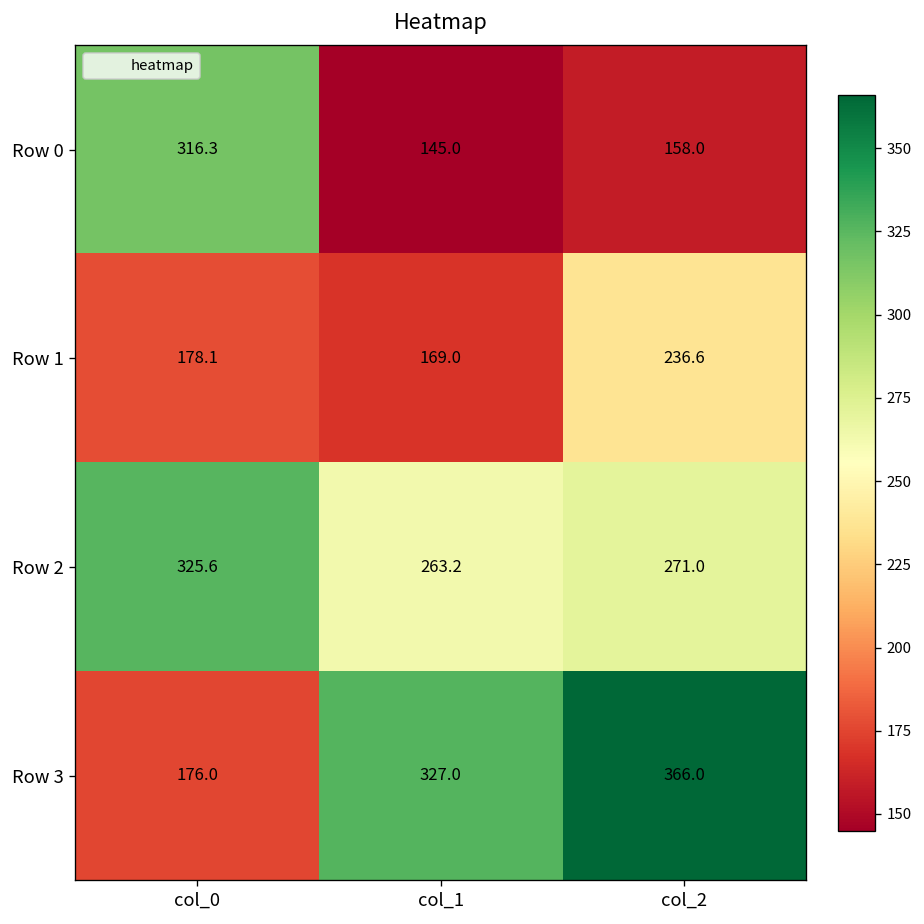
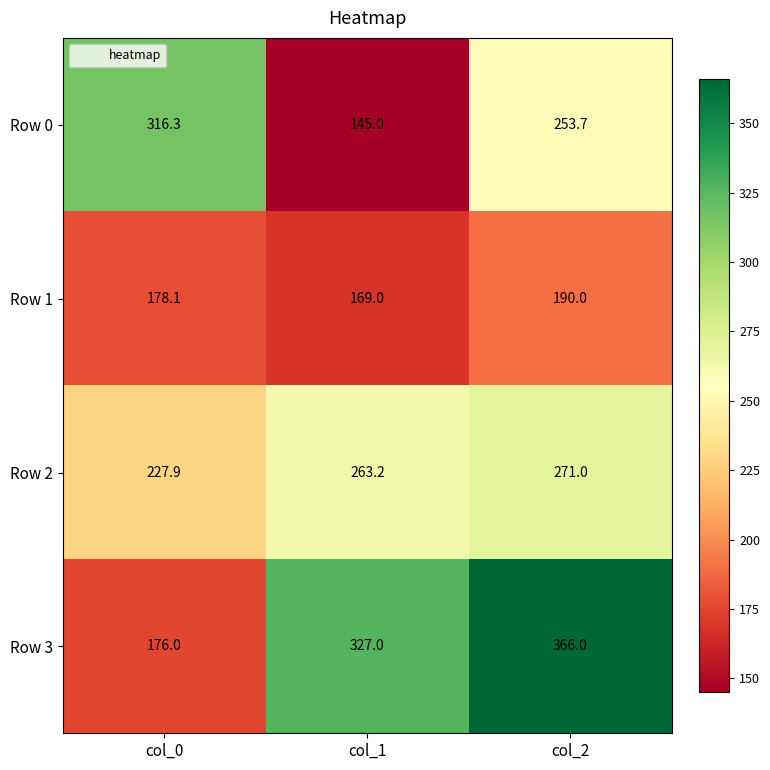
  {
    "Row 0": {
      "col_0": 316.3,
      "col_1": 145.0,
-     "col_2": 158.0
+     "col_2": 253.7
    },
    "Row 1": {
      "col_0": 178.1,
      "col_1": 169.0,
-     "col_2": 236.6
+     "col_2": 190.0
    },
    "Row 2": {
-     "col_0": 325.6,
+     "col_0": 227.9,
      "col_1": 263.2,
      "col_2": 271.0
    },
    "Row 3": {
      "col_0": 176.0,
      "col_1": 327.0,
      "col_2": 366.0
    }
  }
